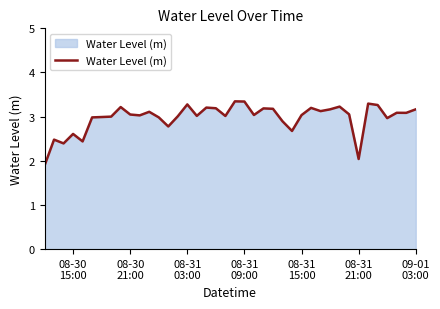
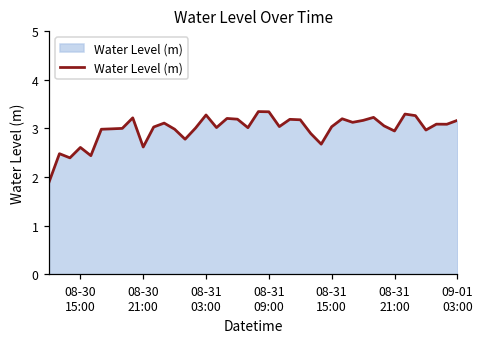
  {
    "08-30 15:00": 2.6,
-   "08-30 21:00": 3.0,
+   "08-30 21:00": 2.6,
    "08-31 03:00": 3.3,
    "08-31 09:00": 3.3,
    "08-31 15:00": 3.0,
-   "08-31 21:00": 2.0,
+   "08-31 21:00": 2.9,
    "09-01 03:00": 3.2
  }
